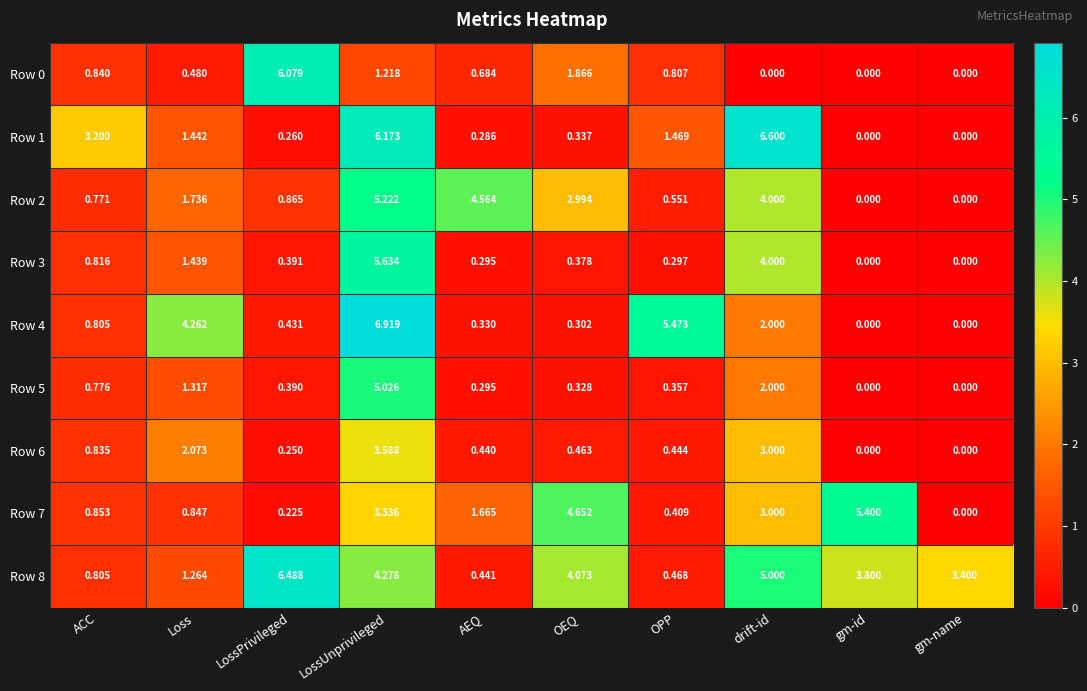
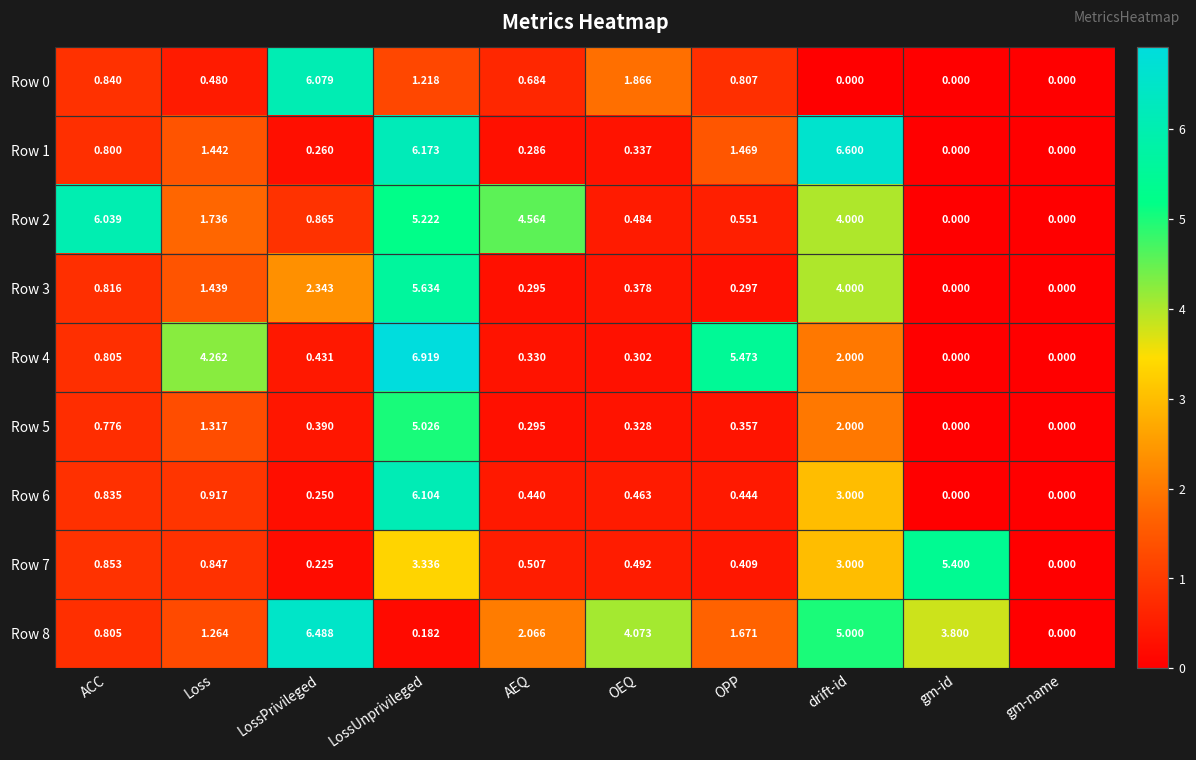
  {
    "Row 0": {
      "ACC": 0.840,
      "Loss": 0.480,
      "LossPrivileged": 6.079,
      "LossUnprivileged": 1.218,
      "AEQ": 0.684,
      "OEQ": 1.866,
      "OPP": 0.807,
      "drift-id": 0.000,
      "gm-id": 0.000,
      "gm-name": 0.000
    },
    "Row 1": {
-     "ACC": 3.200,
+     "ACC": 0.800,
      "Loss": 1.442,
      "LossPrivileged": 0.260,
      "LossUnprivileged": 6.173,
      "AEQ": 0.286,
      "OEQ": 0.337,
      "OPP": 1.469,
      "drift-id": 6.600,
      "gm-id": 0.000,
      "gm-name": 0.000
    },
    "Row 2": {
-     "ACC": 0.771,
+     "ACC": 6.039,
      "Loss": 1.736,
      "LossPrivileged": 0.865,
      "LossUnprivileged": 5.222,
      "AEQ": 4.564,
-     "OEQ": 2.994,
+     "OEQ": 0.484,
      "OPP": 0.551,
      "drift-id": 4.000,
      "gm-id": 0.000,
      "gm-name": 0.000
    },
    "Row 3": {
      "ACC": 0.816,
      "Loss": 1.439,
-     "LossPrivileged": 0.391,
+     "LossPrivileged": 2.343,
      "LossUnprivileged": 5.634,
      "AEQ": 0.295,
      "OEQ": 0.378,
      "OPP": 0.297,
      "drift-id": 4.000,
      "gm-id": 0.000,
      "gm-name": 0.000
    },
    "Row 4": {
      "ACC": 0.805,
      "Loss": 4.262,
      "LossPrivileged": 0.431,
      "LossUnprivileged": 6.919,
      "AEQ": 0.330,
      "OEQ": 0.302,
      "OPP": 5.473,
      "drift-id": 2.000,
      "gm-id": 0.000,
      "gm-name": 0.000
    },
    "Row 5": {
      "ACC": 0.776,
      "Loss": 1.317,
      "LossPrivileged": 0.390,
      "LossUnprivileged": 5.026,
      "AEQ": 0.295,
      "OEQ": 0.328,
      "OPP": 0.357,
      "drift-id": 2.000,
      "gm-id": 0.000,
      "gm-name": 0.000
    },
    "Row 6": {
      "ACC": 0.835,
-     "Loss": 2.073,
+     "Loss": 0.917,
      "LossPrivileged": 0.250,
-     "LossUnprivileged": 3.588,
+     "LossUnprivileged": 6.104,
      "AEQ": 0.440,
      "OEQ": 0.463,
      "OPP": 0.444,
      "drift-id": 3.000,
      "gm-id": 0.000,
      "gm-name": 0.000
    },
    "Row 7": {
      "ACC": 0.853,
      "Loss": 0.847,
      "LossPrivileged": 0.225,
      "LossUnprivileged": 3.336,
-     "AEQ": 1.665,
-     "OEQ": 4.652,
+     "AEQ": 0.507,
+     "OEQ": 0.492,
      "OPP": 0.409,
      "drift-id": 3.000,
      "gm-id": 5.400,
      "gm-name": 0.000
    },
    "Row 8": {
      "ACC": 0.805,
      "Loss": 1.264,
      "LossPrivileged": 6.488,
-     "LossUnprivileged": 4.278,
-     "AEQ": 0.441,
+     "LossUnprivileged": 0.182,
+     "AEQ": 2.066,
      "OEQ": 4.073,
-     "OPP": 0.468,
+     "OPP": 1.671,
      "drift-id": 5.000,
      "gm-id": 3.800,
-     "gm-name": 3.400
+     "gm-name": 0.000
    }
  }
